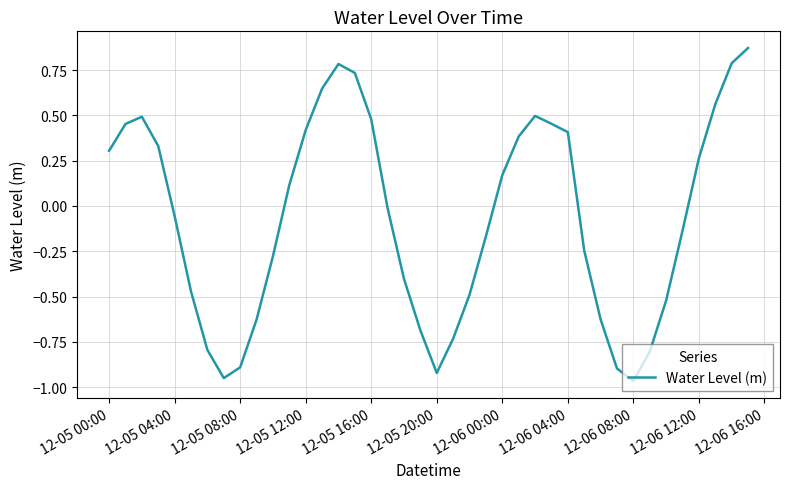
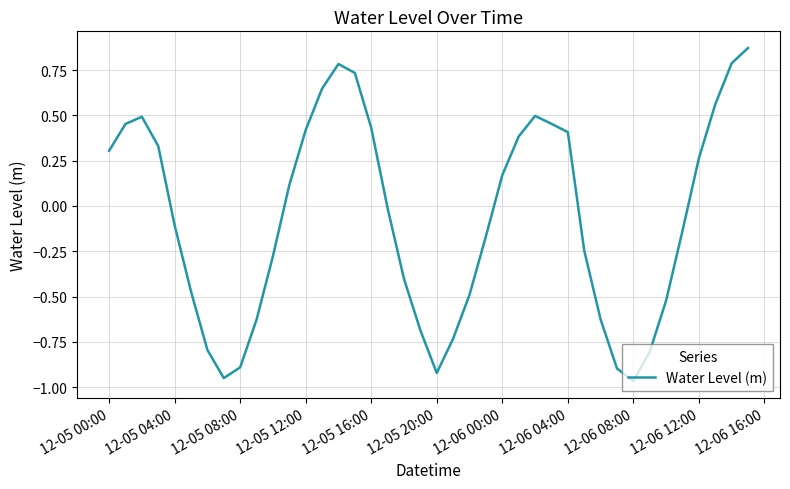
  {
    "12-05 00:00": 0.30,
-   "12-05 04:00": -0.06,
+   "12-05 04:00": -0.11,
    "12-05 08:00": -0.89,
    "12-05 12:00": 0.42,
-   "12-05 16:00": 0.48,
+   "12-05 16:00": 0.43,
    "12-05 20:00": -0.92,
    "12-06 00:00": 0.17,
    "12-06 04:00": 0.41,
    "12-06 12:00": 0.26
  }
